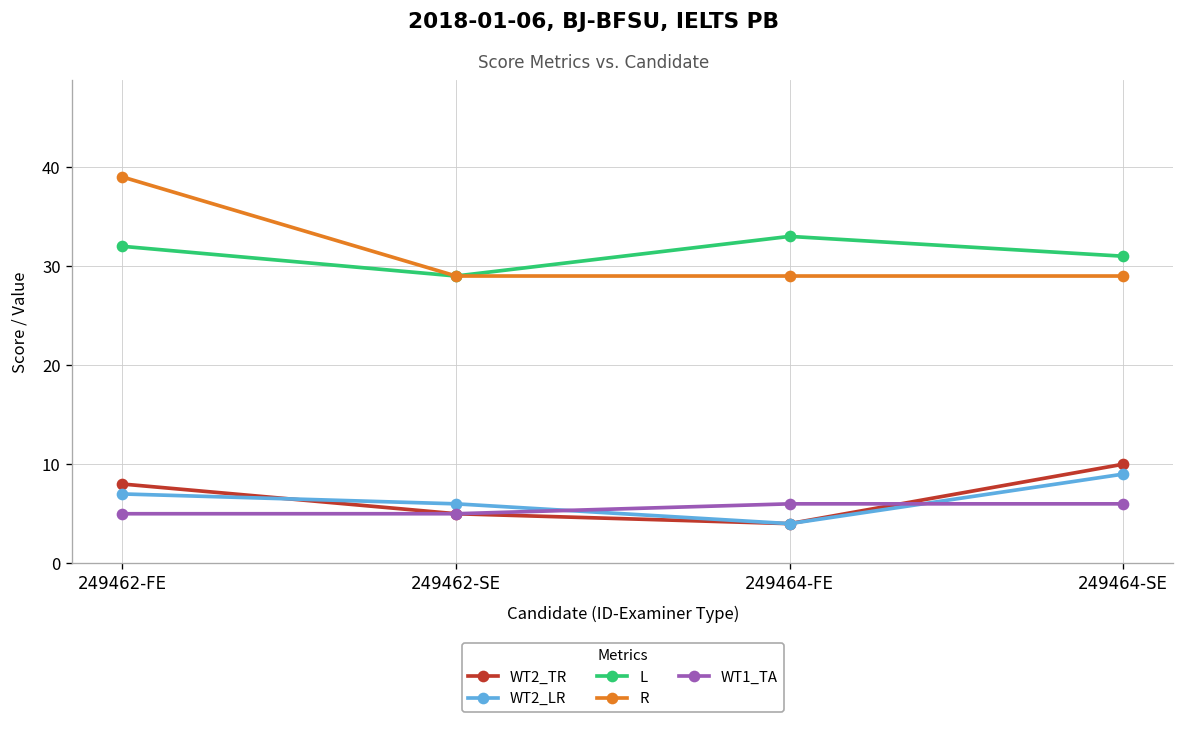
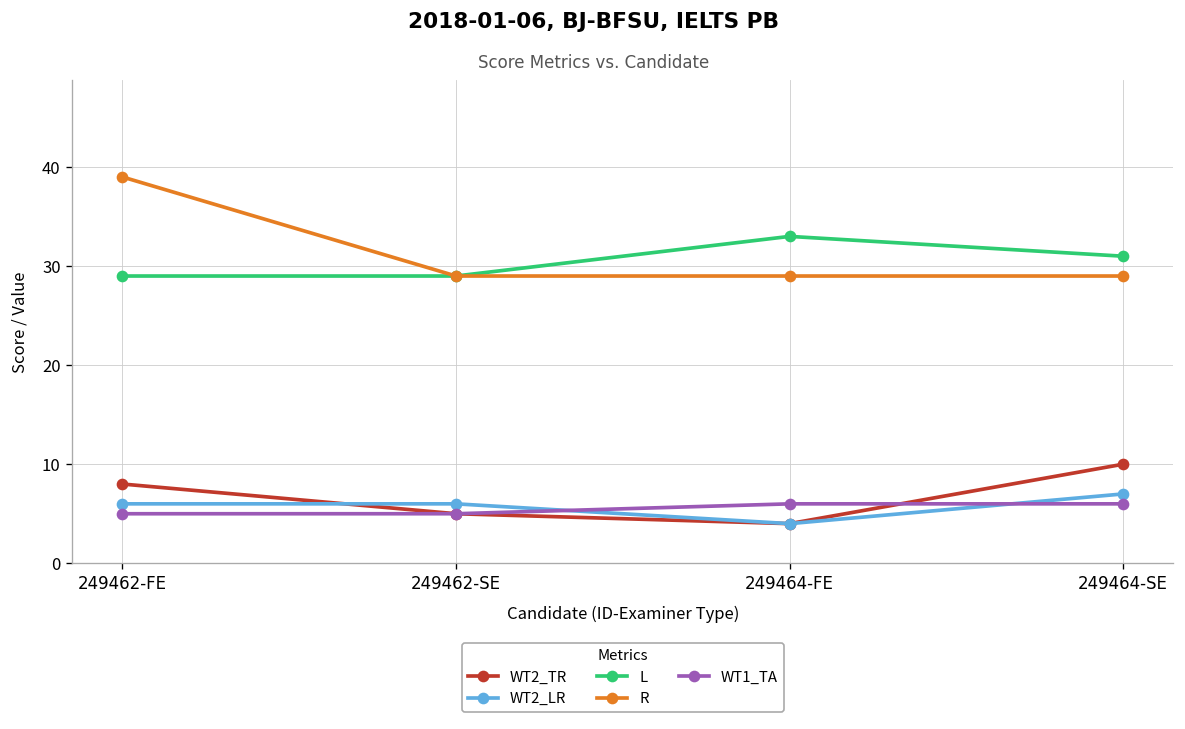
  {
    "WT2_TR": {
      "249462-FE": 8,
      "249464-SE": 10
    },
    "WT2_LR": {
-     "249462-FE": 7,
+     "249462-FE": 6,
      "249462-SE": 6,
-     "249464-SE": 9
+     "249464-SE": 7
    },
    "L": {
-     "249462-FE": 32,
+     "249462-FE": 29,
      "249464-FE": 33,
      "249464-SE": 31
    },
    "R": {
      "249462-FE": 39,
      "249464-FE": 29,
      "249464-SE": 29
    },
    "WT1_TA": {
      "249462-FE": 5,
      "249464-FE": 6,
      "249464-SE": 6
    }
  }
